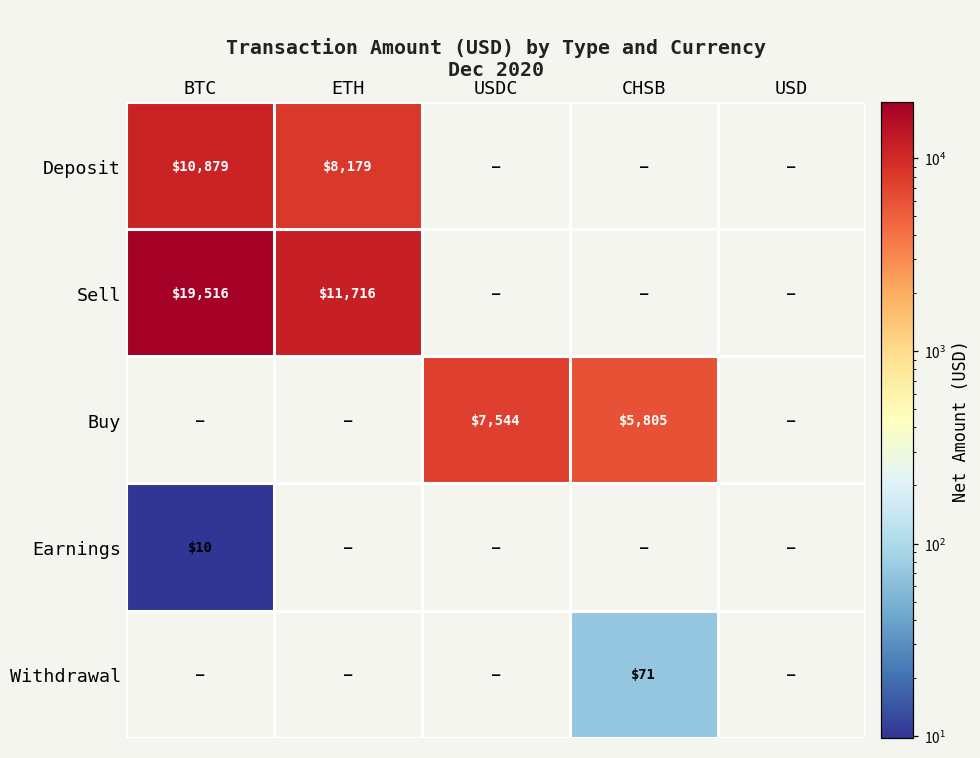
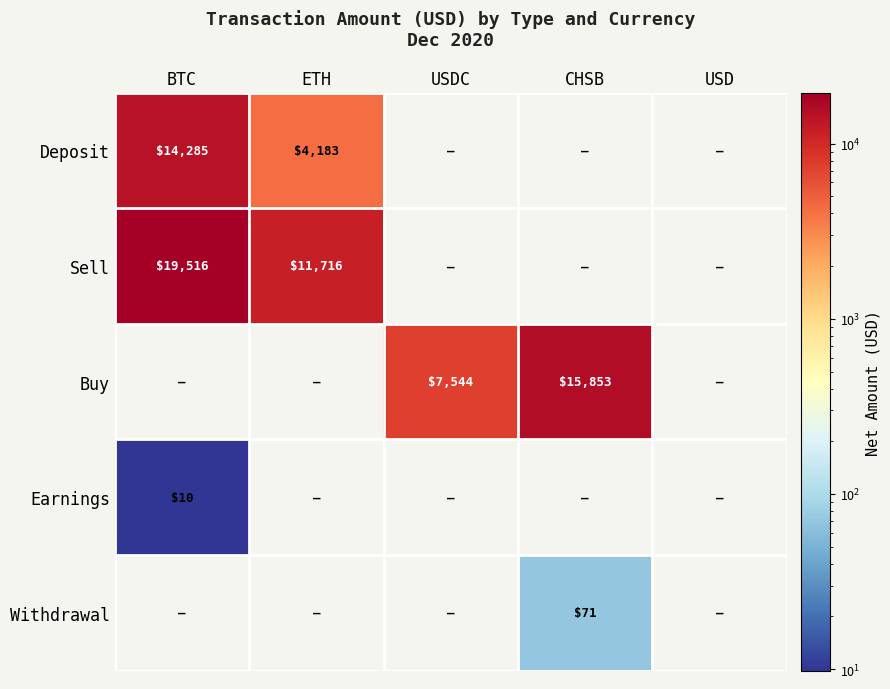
  {
    "Deposit": {
-     "BTC": "$10,879",
-     "ETH": "$8,179"
+     "BTC": "$14,285",
+     "ETH": "$4,183"
    },
    "Sell": {
      "BTC": "$19,516",
      "ETH": "$11,716"
    },
    "Buy": {
      "USDC": "$7,544",
-     "CHSB": "$5,805"
+     "CHSB": "$15,853"
    },
    "Earnings": {
      "BTC": "$10"
    },
    "Withdrawal": {
      "CHSB": "$71"
    }
  }
